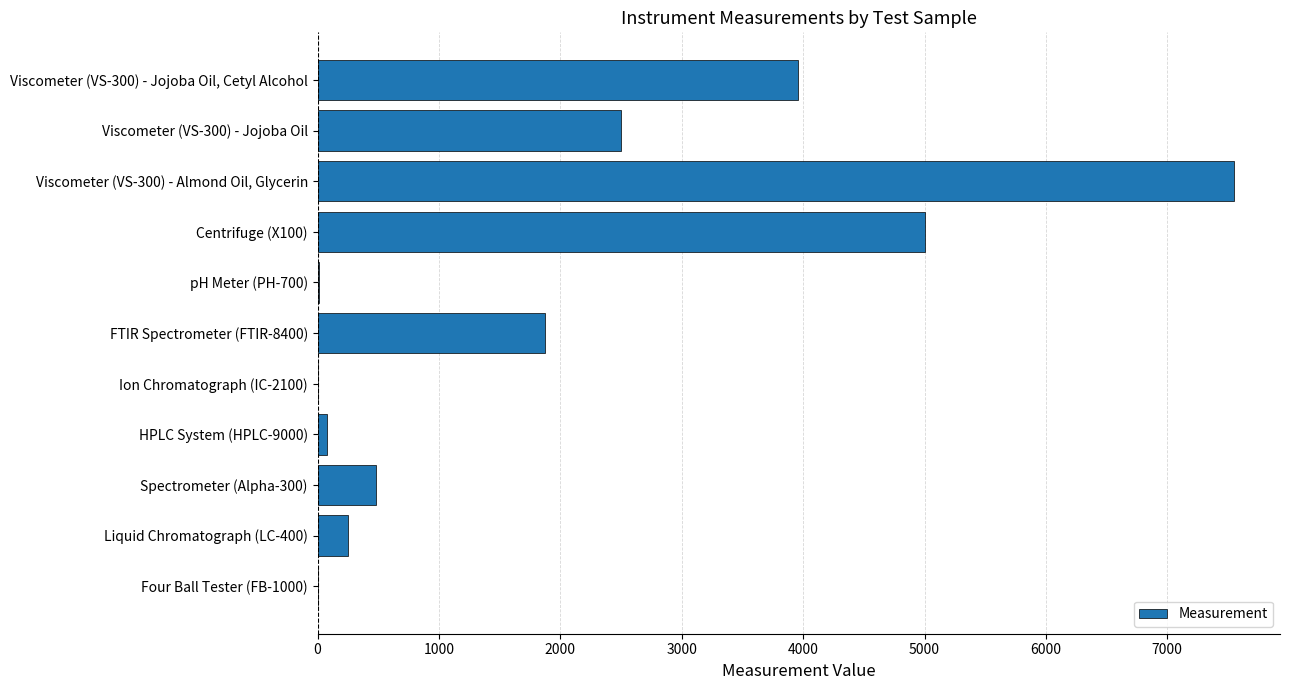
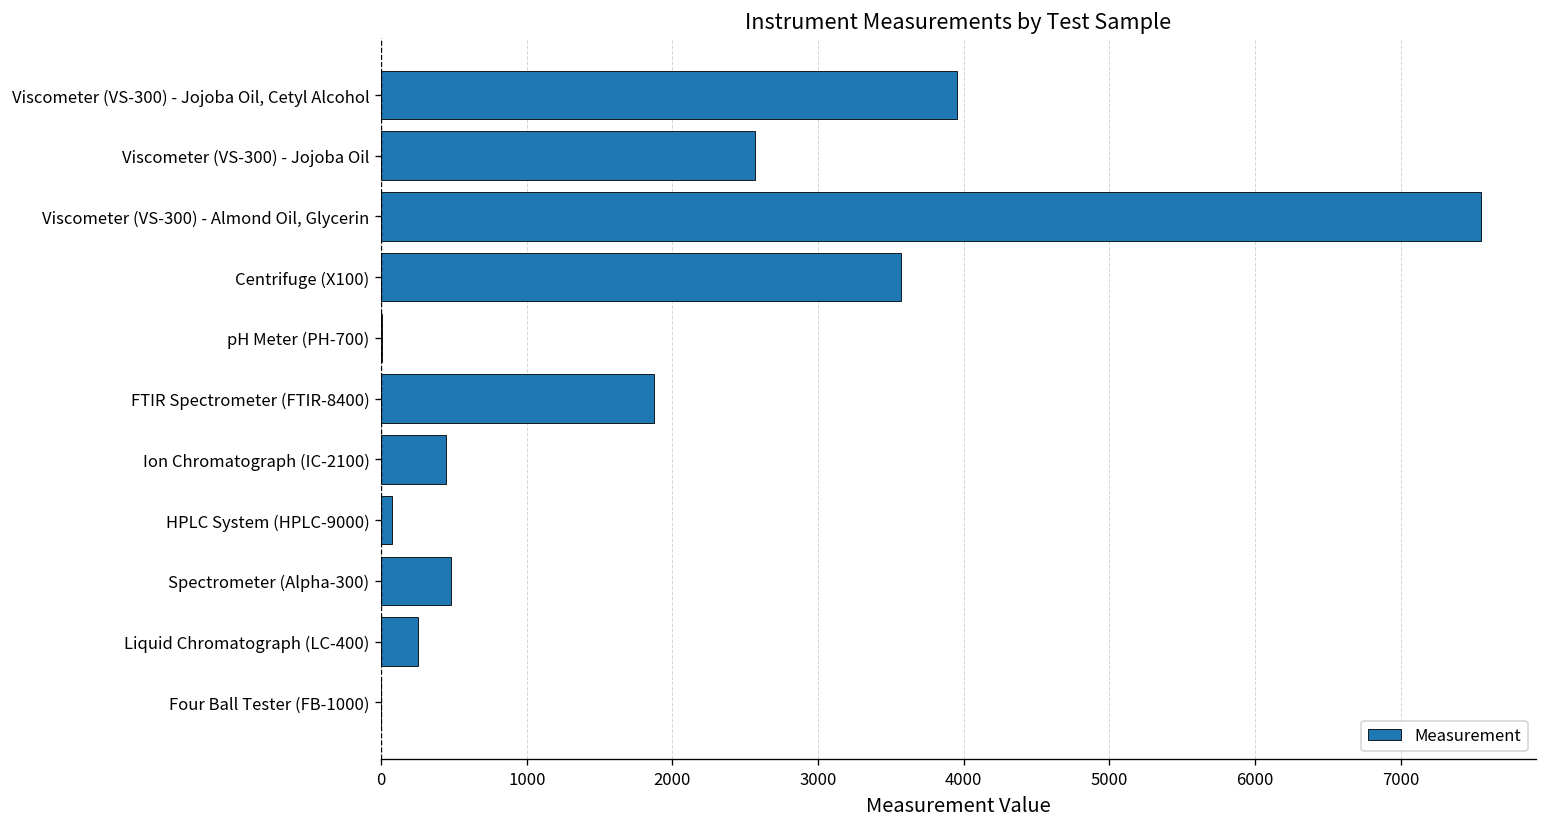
  {
    "Viscometer (VS-300) - Jojoba Oil, Cetyl Alcohol": 3960,
-   "Viscometer (VS-300) - Jojoba Oil": 2500,
+   "Viscometer (VS-300) - Jojoba Oil": 2570,
    "Viscometer (VS-300) - Almond Oil, Glycerin": 7550,
-   "Centrifuge (X100)": 5000,
+   "Centrifuge (X100)": 3570,
    "FTIR Spectrometer (FTIR-8400)": 1880,
-   "Ion Chromatograph (IC-2100)": 0,
+   "Ion Chromatograph (IC-2100)": 450,
    "HPLC System (HPLC-9000)": 80,
    "Spectrometer (Alpha-300)": 480,
    "Liquid Chromatograph (LC-400)": 250
  }
